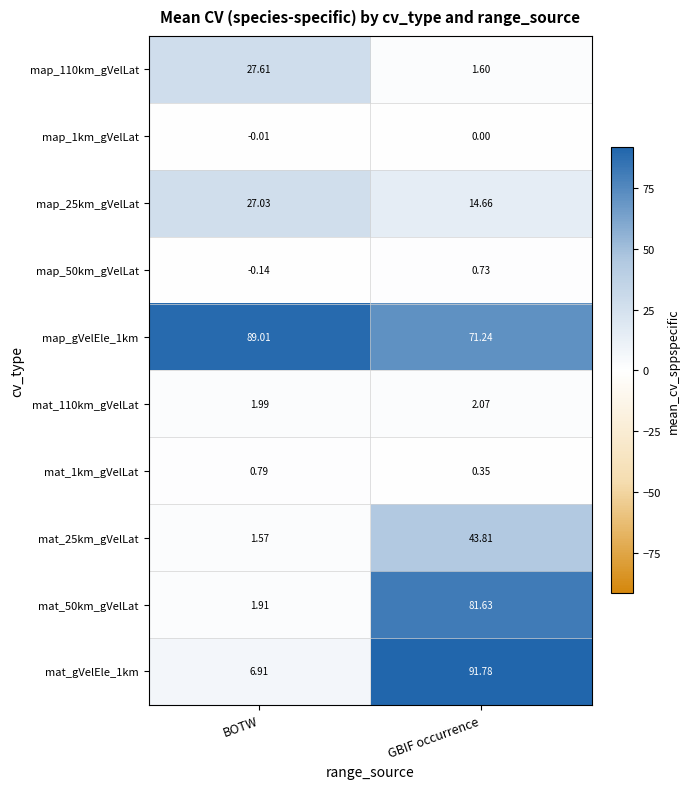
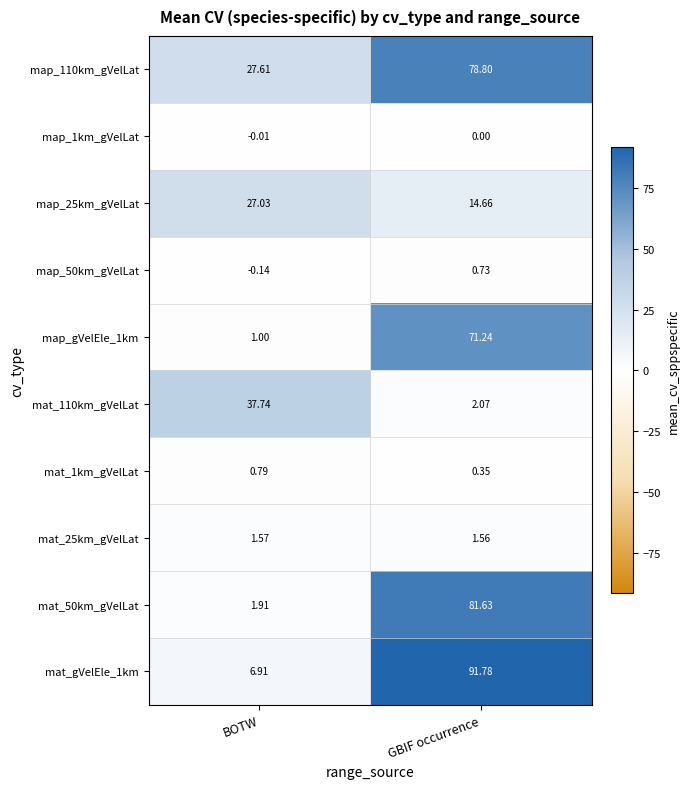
  {
    "map_110km_gVelLat": {
      "BOTW": 27.61,
-     "GBIF occurrence": 1.60
+     "GBIF occurrence": 78.80
    },
    "map_1km_gVelLat": {
      "BOTW": -0.01,
      "GBIF occurrence": 0.00
    },
    "map_25km_gVelLat": {
      "BOTW": 27.03,
      "GBIF occurrence": 14.66
    },
    "map_50km_gVelLat": {
      "BOTW": -0.14,
      "GBIF occurrence": 0.73
    },
    "map_gVelEle_1km": {
-     "BOTW": 89.01,
+     "BOTW": 1.00,
      "GBIF occurrence": 71.24
    },
    "mat_110km_gVelLat": {
-     "BOTW": 1.99,
+     "BOTW": 37.74,
      "GBIF occurrence": 2.07
    },
    "mat_1km_gVelLat": {
      "BOTW": 0.79,
      "GBIF occurrence": 0.35
    },
    "mat_25km_gVelLat": {
      "BOTW": 1.57,
-     "GBIF occurrence": 43.81
+     "GBIF occurrence": 1.56
    },
    "mat_50km_gVelLat": {
      "BOTW": 1.91,
      "GBIF occurrence": 81.63
    },
    "mat_gVelEle_1km": {
      "BOTW": 6.91,
      "GBIF occurrence": 91.78
    }
  }
